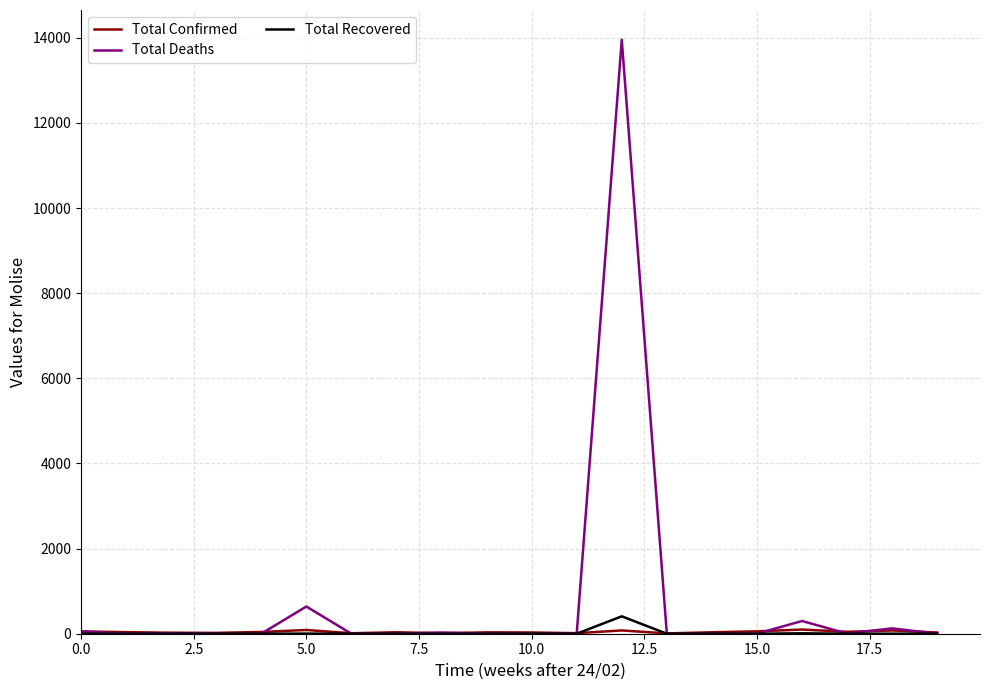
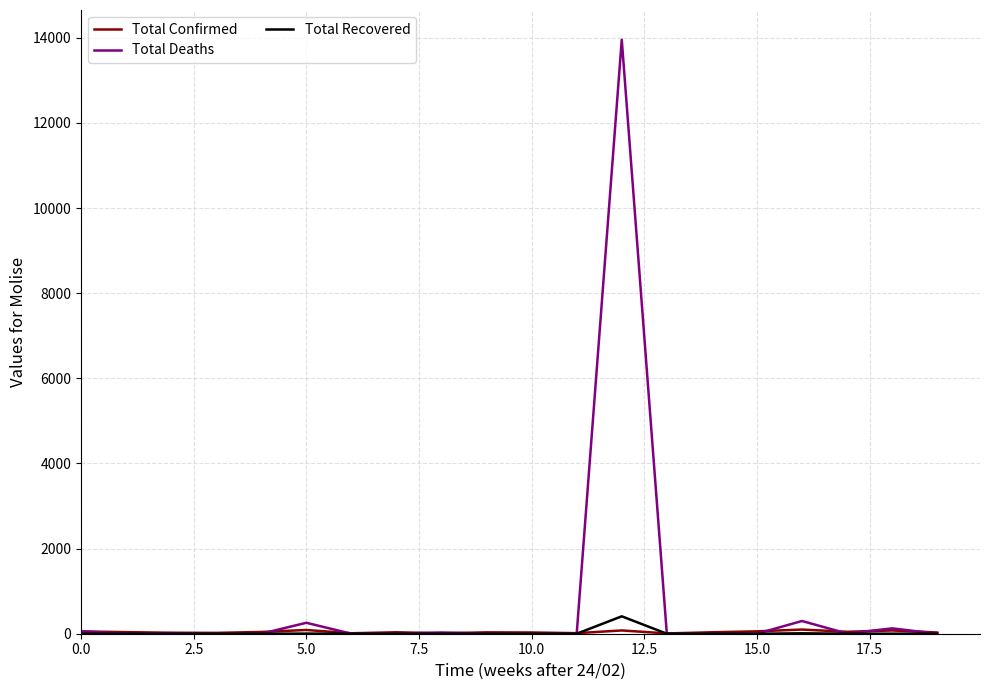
  {
    "Total Confirmed": {
      "5.0": 100
    },
    "Total Deaths": {
-     "5.0": 600
+     "5.0": 300
    },
    "Total Recovered": {
      "5.0": 0
    }
  }
